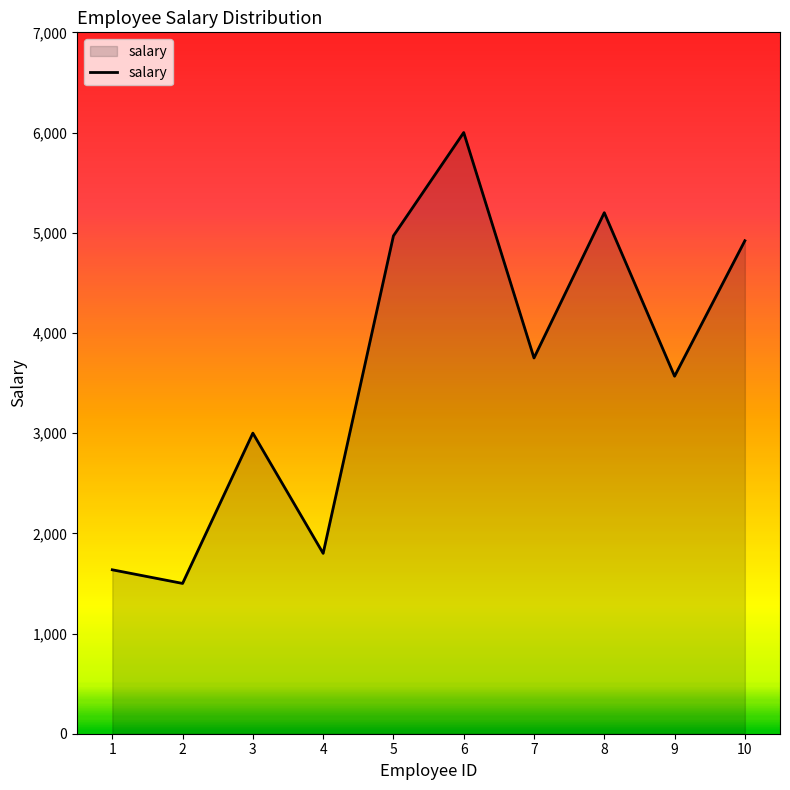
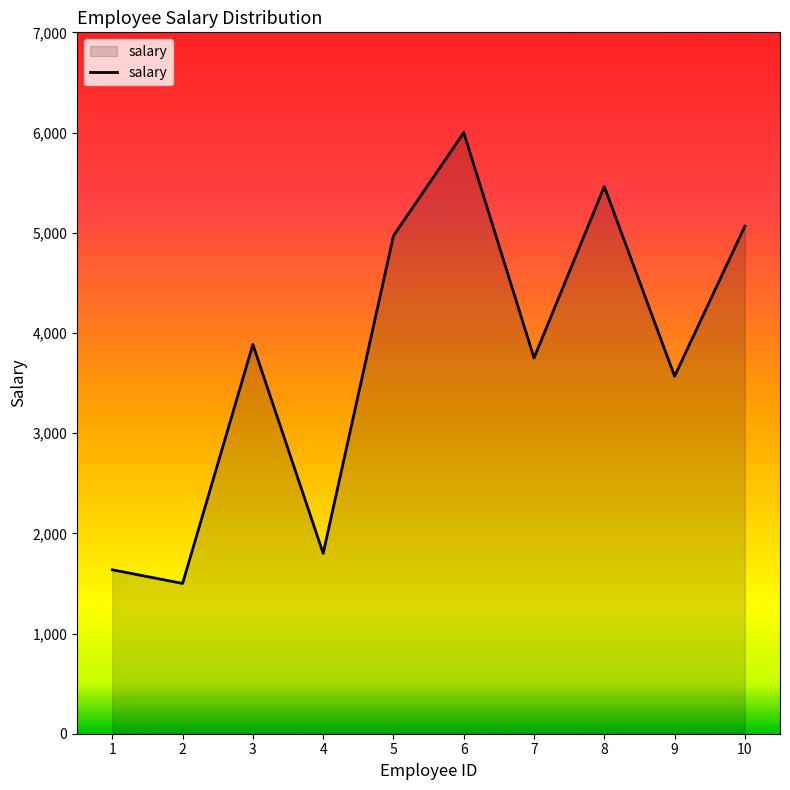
  {
    "1": "1,640",
    "2": "1,500",
-   "3": "3,000",
+   "3": "3,890",
    "4": "1,800",
    "5": "4,970",
    "6": "6,000",
    "7": "3,750",
-   "8": "5,200",
+   "8": "5,460",
    "9": "3,570",
-   "10": "4,920"
+   "10": "5,070"
  }
